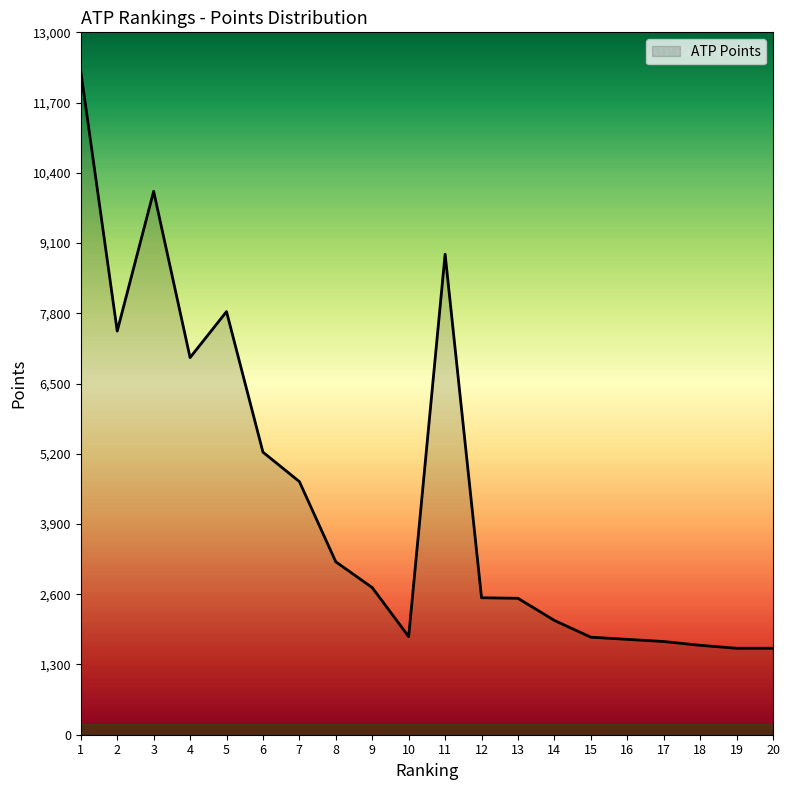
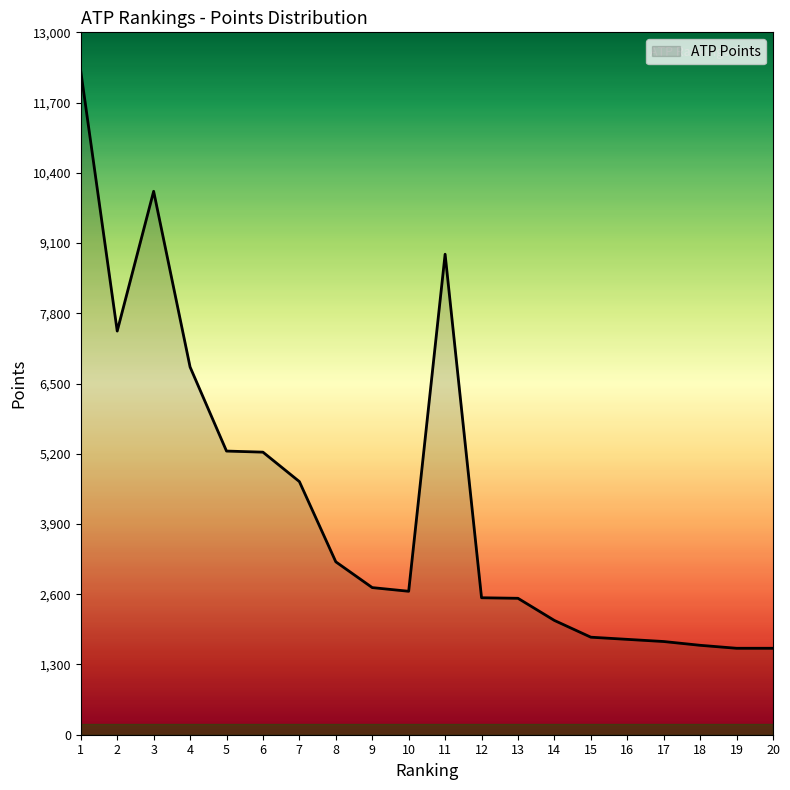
  {
    "1": "12,300",
    "2": "7,500",
    "3": "10,100",
-   "4": "7,000",
-   "5": "7,800",
+   "4": "6,800",
+   "5": "5,300",
    "6": "5,200",
    "7": "4,700",
    "8": "3,200",
    "9": "2,700",
-   "10": "1,800",
+   "10": "2,700",
    "11": "8,900",
    "12": "2,500",
    "13": "2,500",
    "14": "2,100",
    "15": "1,800",
    "16": "1,800",
    "17": "1,700",
    "18": "1,700",
    "19": "1,600",
    "20": "1,600"
  }
